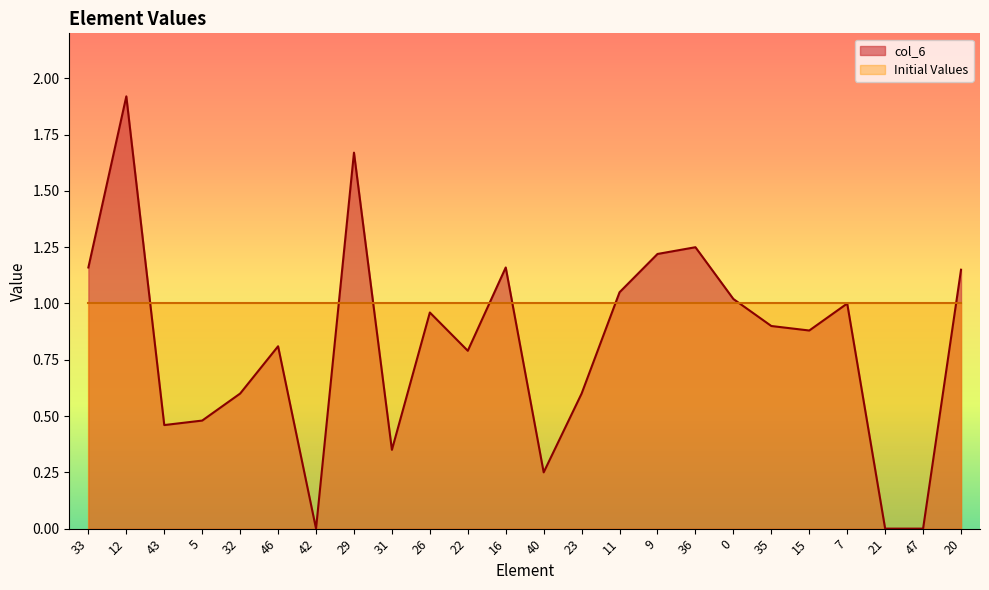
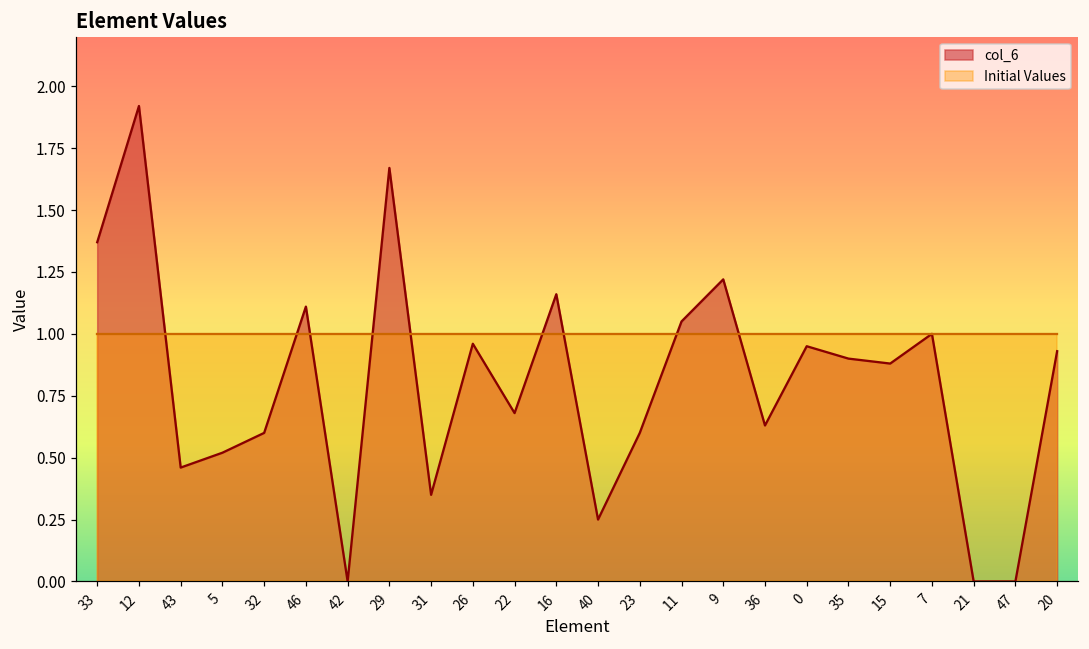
  {
    "col_6": {
-     "33": 1.16,
+     "33": 1.37,
      "12": 1.92,
      "43": 0.46,
-     "5": 0.48,
+     "5": 0.52,
      "32": 0.60,
-     "46": 0.81,
+     "46": 1.11,
      "42": 0.00,
      "29": 1.67,
      "31": 0.35,
      "26": 0.96,
-     "22": 0.79,
+     "22": 0.68,
      "16": 1.16,
      "40": 0.25,
      "23": 0.60,
      "11": 1.05,
      "9": 1.22,
-     "36": 1.25,
-     "0": 1.02,
+     "36": 0.63,
+     "0": 0.95,
      "35": 0.90,
      "15": 0.88,
      "21": 0.00,
      "47": 0.00,
-     "20": 1.15
+     "20": 0.93
    },
    "Initial Values": {
      "33": 1.00,
      "12": 1.00,
      "43": 1.00,
      "5": 1.00,
      "32": 1.00,
      "46": 1.00,
      "42": 1.00,
      "29": 1.00,
      "31": 1.00,
      "26": 1.00,
      "22": 1.00,
      "16": 1.00,
      "40": 1.00,
      "23": 1.00,
      "11": 1.00,
      "9": 1.00,
      "36": 1.00,
      "0": 1.00,
      "35": 1.00,
      "15": 1.00,
      "21": 1.00,
      "47": 1.00,
      "20": 1.00
    }
  }
